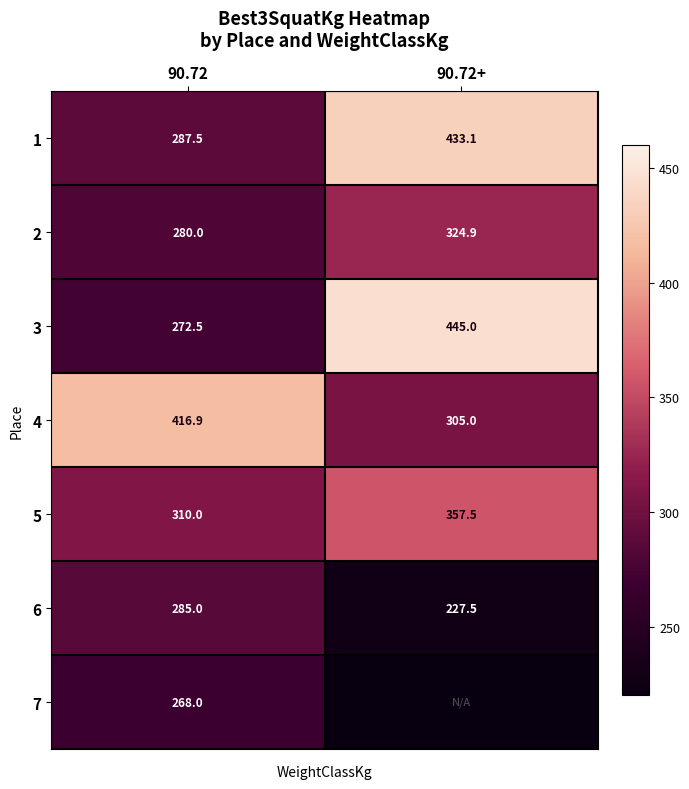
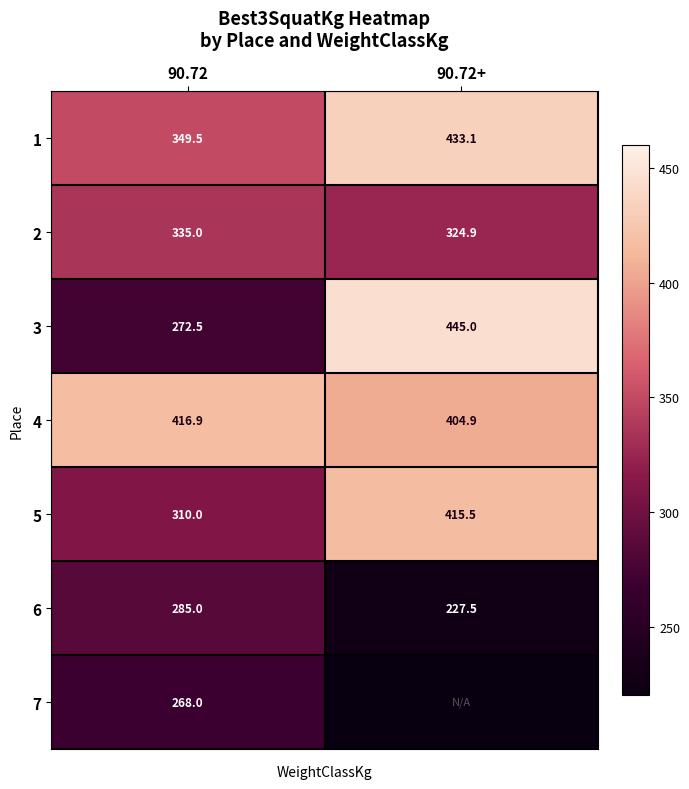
  {
    "1": {
-     "90.72": 287.5,
+     "90.72": 349.5,
      "90.72+": 433.1
    },
    "2": {
-     "90.72": 280.0,
+     "90.72": 335.0,
      "90.72+": 324.9
    },
    "3": {
      "90.72": 272.5,
      "90.72+": 445.0
    },
    "4": {
      "90.72": 416.9,
-     "90.72+": 305.0
+     "90.72+": 404.9
    },
    "5": {
      "90.72": 310.0,
-     "90.72+": 357.5
+     "90.72+": 415.5
    },
    "6": {
      "90.72": 285.0,
      "90.72+": 227.5
    },
    "7": {
      "90.72": 268.0
    }
  }
